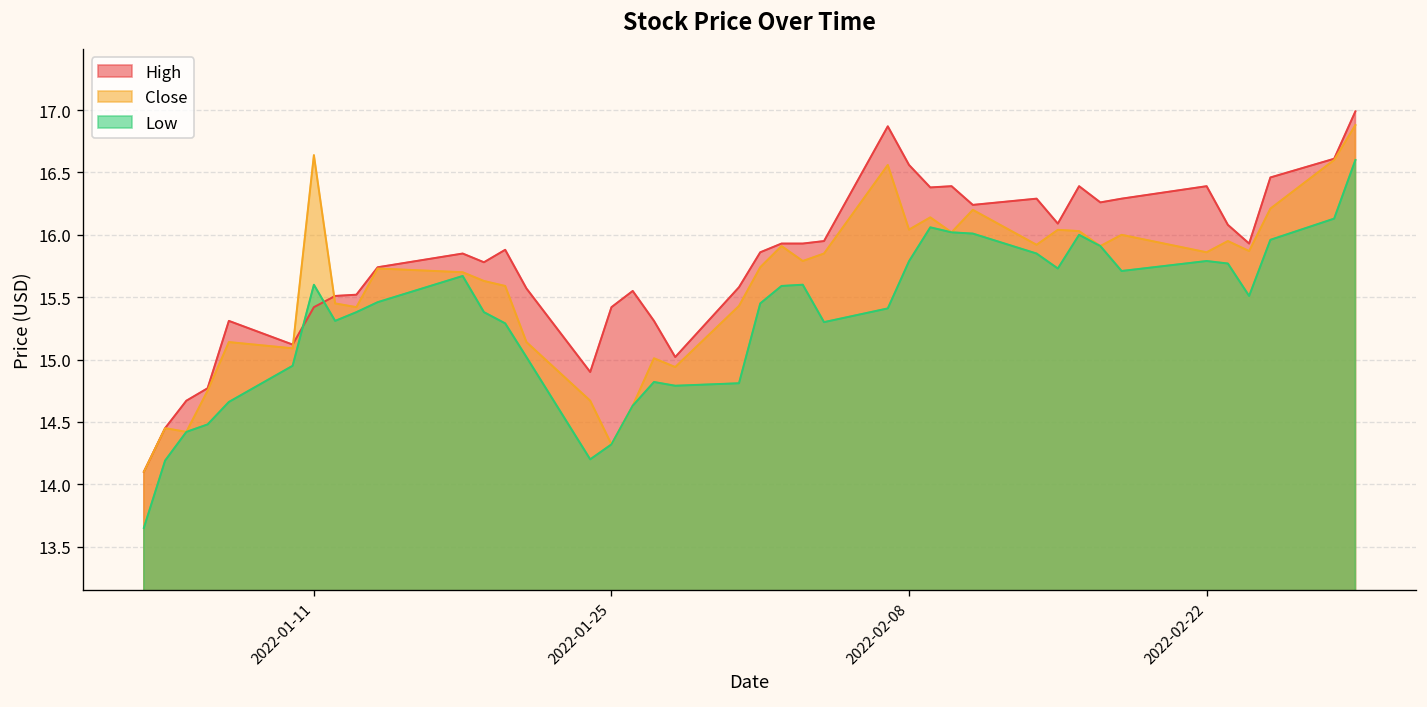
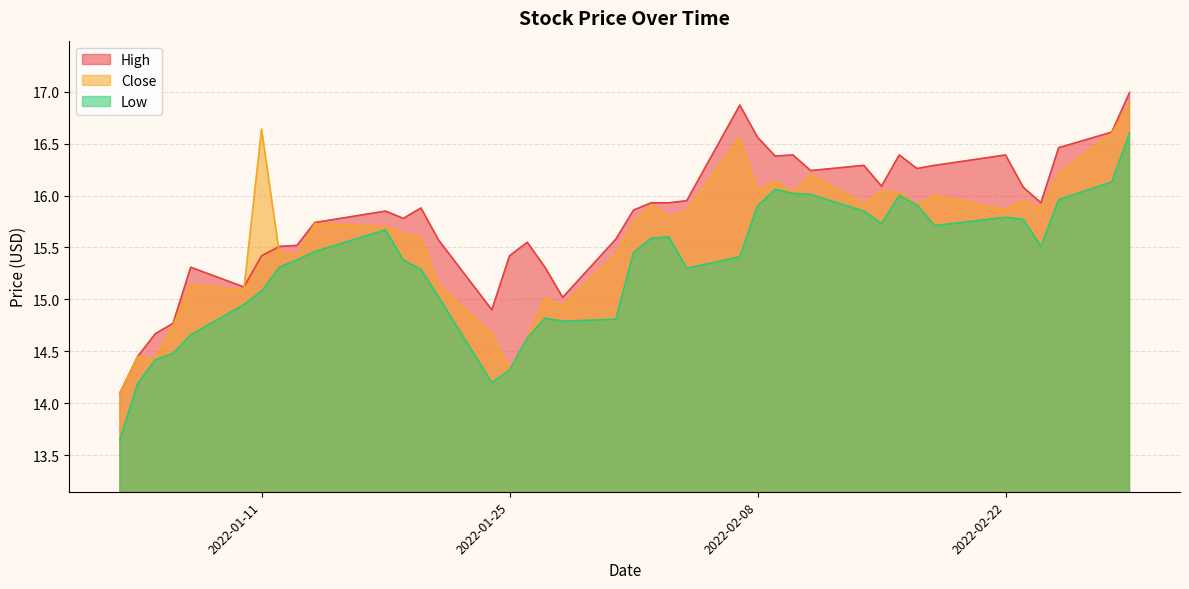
  {
    "High": {
      "2022-01-11": 15.42,
      "2022-01-25": 15.42,
      "2022-02-08": 16.56,
      "2022-02-22": 16.39
    },
    "Close": {
      "2022-01-11": 16.64,
      "2022-02-08": 16.04,
      "2022-02-22": 15.86
    },
    "Low": {
-     "2022-01-11": 15.60,
-     "2022-02-08": 15.79,
+     "2022-01-11": 15.08,
+     "2022-02-08": 15.90,
      "2022-02-22": 15.79
    }
  }
